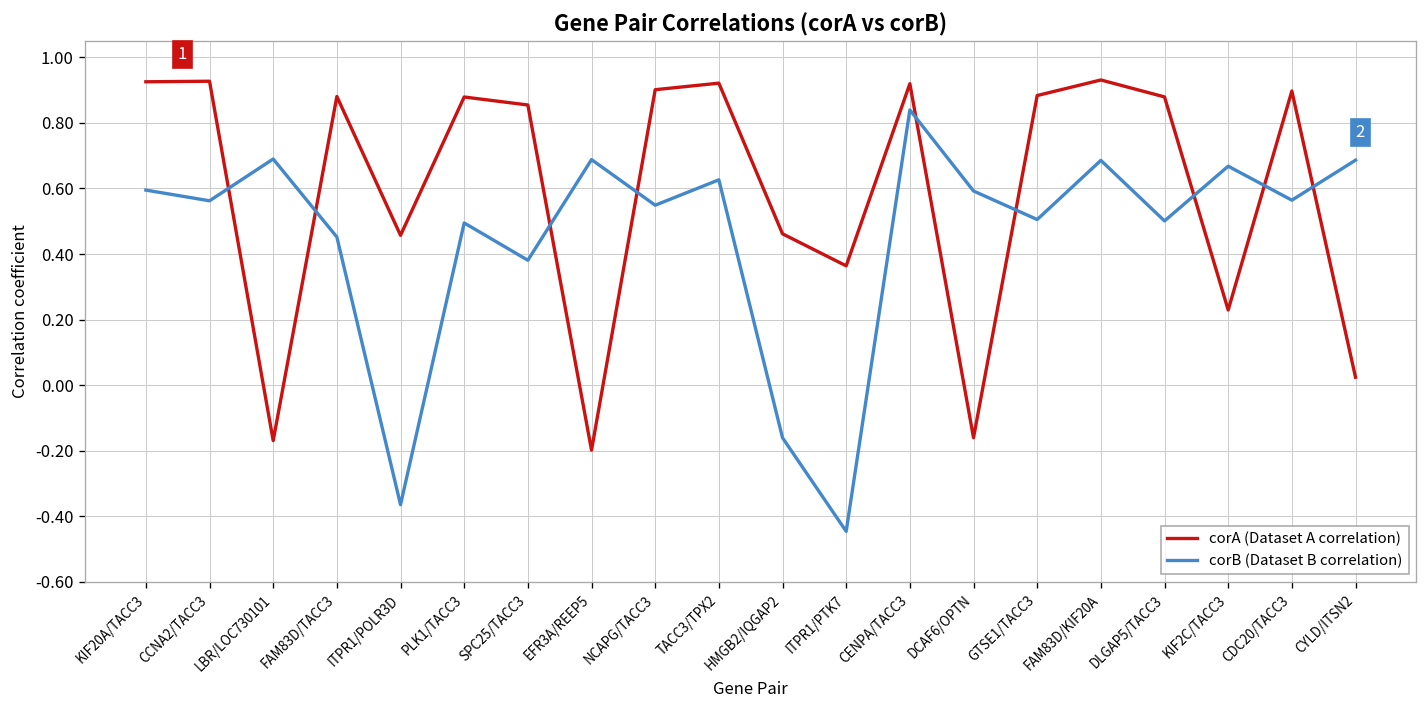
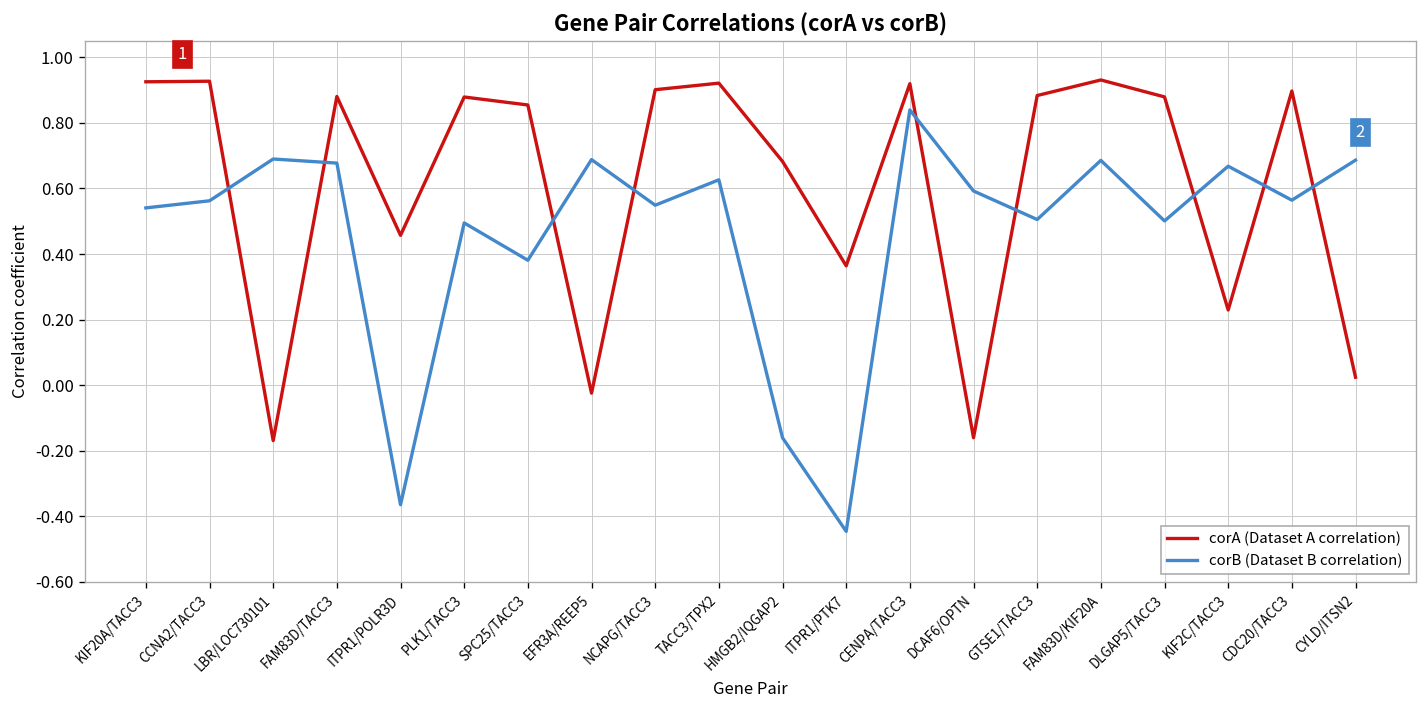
  {
    "corA (Dataset A correlation)": {
      "LBR/LOC730101": -0.17,
      "FAM83D/TACC3": 0.88,
      "ITPR1/POLR3D": 0.46,
      "PLK1/TACC3": 0.88,
      "SPC25/TACC3": 0.85,
-     "EFR3A/REEP5": -0.20,
+     "EFR3A/REEP5": -0.02,
      "NCAPG/TACC3": 0.90,
      "TACC3/TPX2": 0.92,
-     "HMGB2/IQGAP2": 0.46,
+     "HMGB2/IQGAP2": 0.68,
      "ITPR1/PTK7": 0.36,
      "CENPA/TACC3": 0.92,
      "DCAF6/OPTN": -0.16,
      "GTSE1/TACC3": 0.88,
      "FAM83D/KIF20A": 0.93,
      "DLGAP5/TACC3": 0.88,
      "KIF2C/TACC3": 0.23,
      "CDC20/TACC3": 0.90,
      "CYLD/ITSN2": 0.02
    },
    "corB (Dataset B correlation)": {
-     "KIF20A/TACC3": 0.60,
+     "KIF20A/TACC3": 0.54,
      "CCNA2/TACC3": 0.56,
      "LBR/LOC730101": 0.69,
-     "FAM83D/TACC3": 0.45,
+     "FAM83D/TACC3": 0.68,
      "ITPR1/POLR3D": -0.36,
      "PLK1/TACC3": 0.49,
      "SPC25/TACC3": 0.38,
      "EFR3A/REEP5": 0.69,
      "NCAPG/TACC3": 0.55,
      "TACC3/TPX2": 0.63,
      "HMGB2/IQGAP2": -0.16,
      "ITPR1/PTK7": -0.45,
      "CENPA/TACC3": 0.84,
      "DCAF6/OPTN": 0.59,
      "GTSE1/TACC3": 0.51,
      "FAM83D/KIF20A": 0.69,
      "DLGAP5/TACC3": 0.50,
      "KIF2C/TACC3": 0.67,
      "CDC20/TACC3": 0.56
    }
  }
